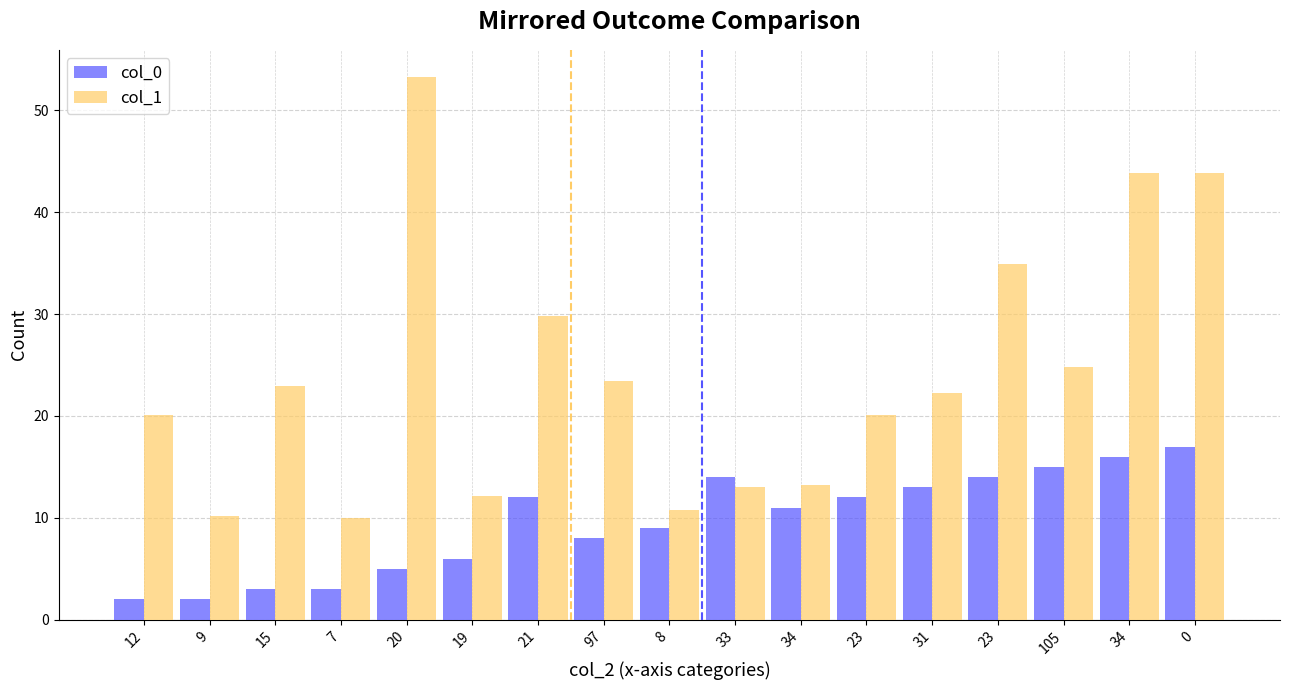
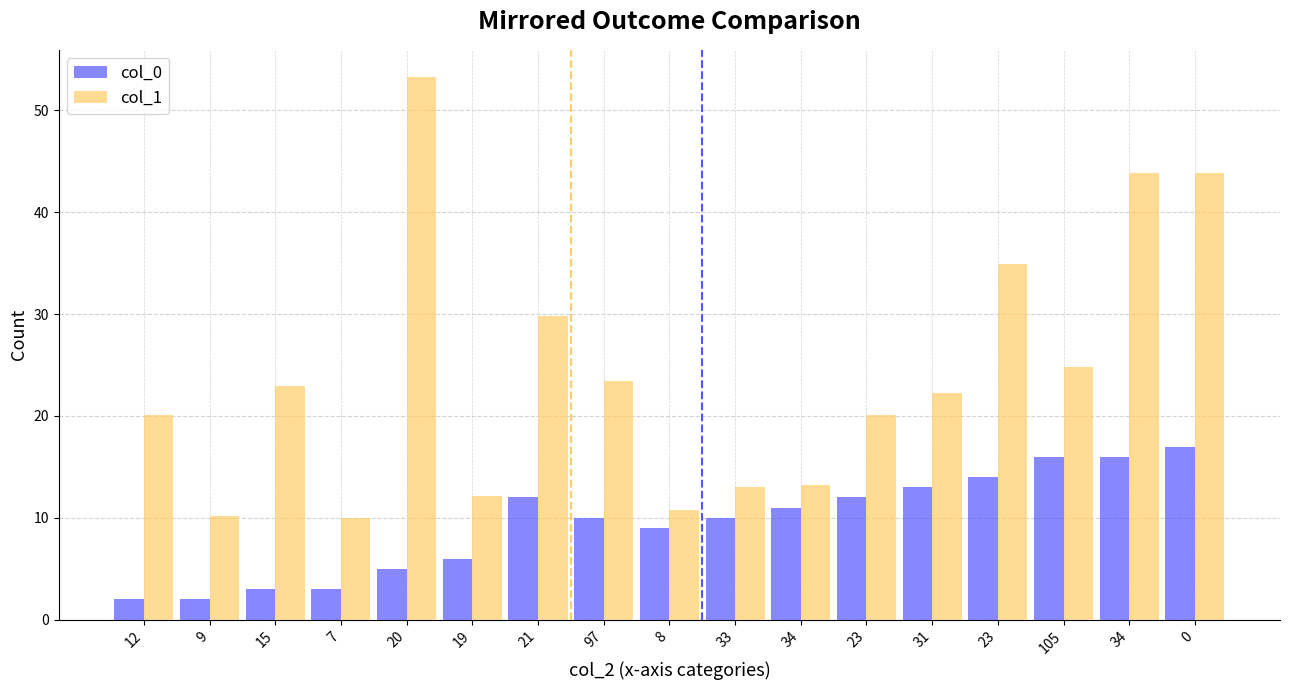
  {
    "col_0": {
      "12": 2,
      "9": 2,
      "15": 3,
      "7": 3,
      "20": 5,
      "19": 6,
      "21": 12,
-     "97": 8,
+     "97": 10,
      "8": 9,
-     "33": 14,
+     "33": 10,
      "31": 13,
-     "105": 15,
+     "105": 16,
      "0": 17
    },
    "col_1": {
      "12": 20,
      "9": 10,
      "15": 23,
      "7": 10,
      "20": 53.3,
      "19": 12,
      "21": 30,
      "97": 23.4,
      "8": 11,
      "33": 13,
      "31": 22,
      "105": 25,
      "0": 44
    }
  }
